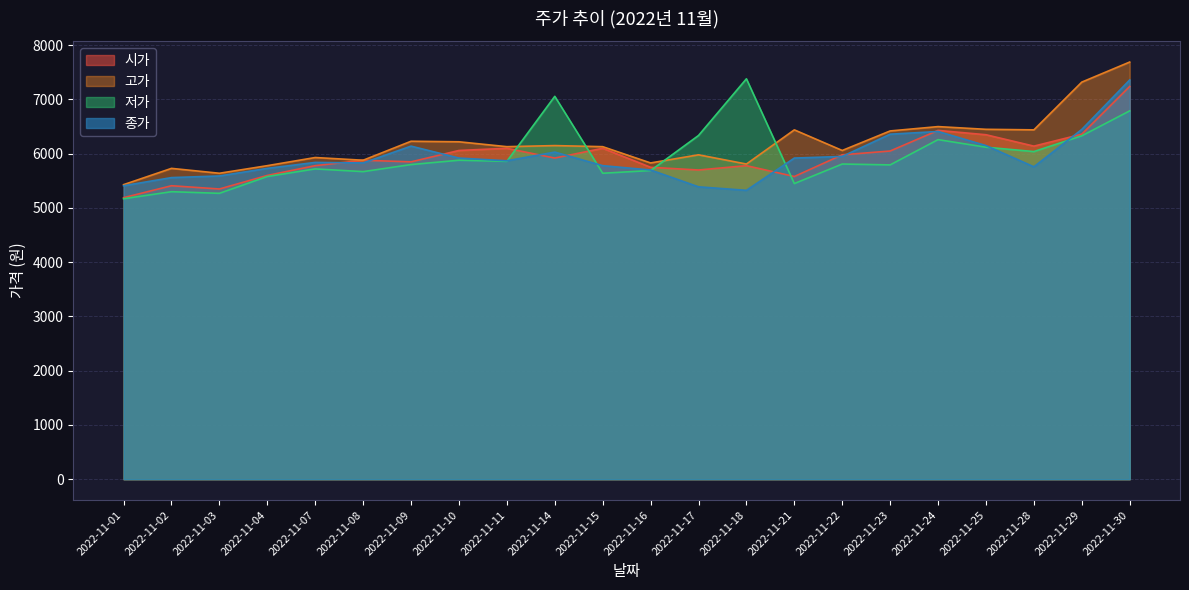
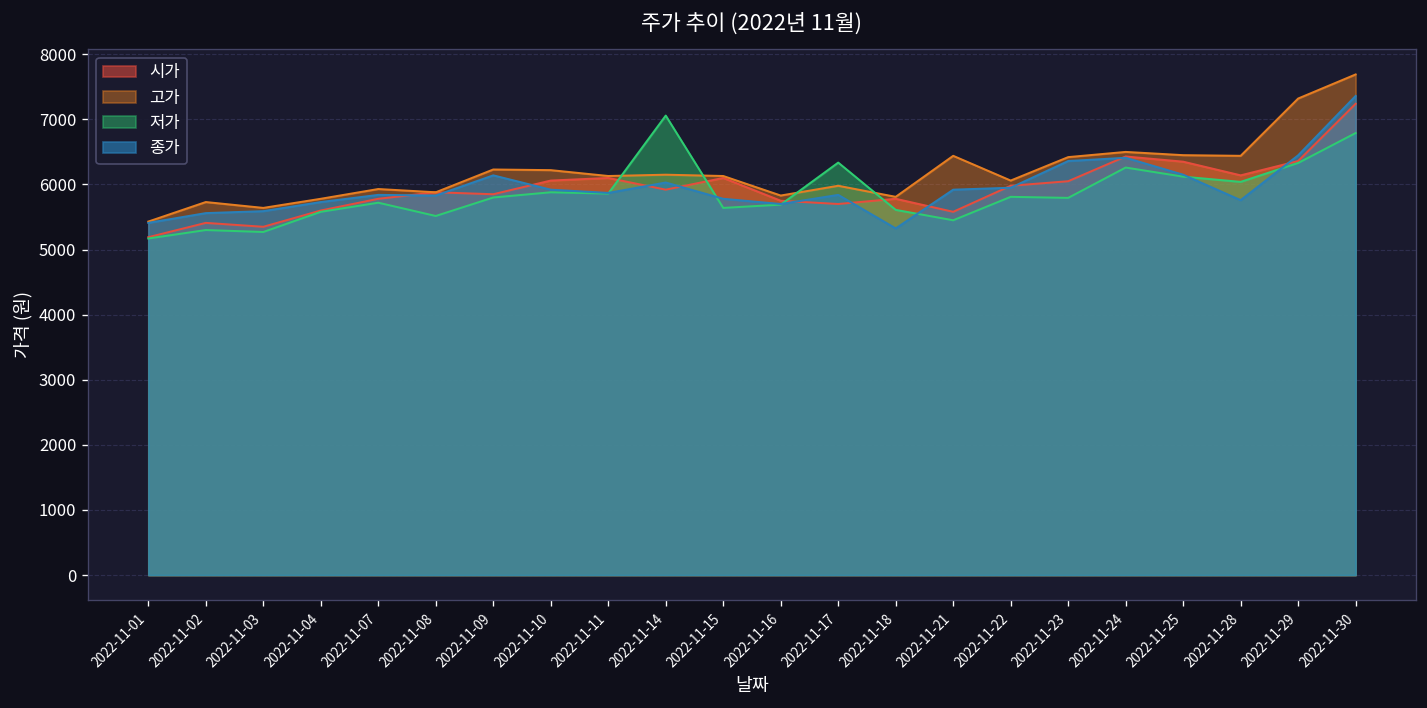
  {
    "저가": {
      "2022-11-02": 5300,
      "2022-11-03": 5300,
      "2022-11-07": 5700,
-     "2022-11-08": 5700,
+     "2022-11-08": 5500,
      "2022-11-09": 5800,
      "2022-11-14": 7100,
      "2022-11-15": 5600,
      "2022-11-17": 6300,
-     "2022-11-18": 7400,
+     "2022-11-18": 5600,
      "2022-11-21": 5500,
      "2022-11-22": 5800,
      "2022-11-23": 5800,
      "2022-11-24": 6300,
      "2022-11-28": 6000,
      "2022-11-30": 6800
    },
    "종가": {
      "2022-11-02": 5600,
      "2022-11-03": 5600,
      "2022-11-04": 5700,
      "2022-11-07": 5800,
      "2022-11-08": 5800,
      "2022-11-09": 6100,
      "2022-11-14": 6000,
      "2022-11-15": 5800,
-     "2022-11-17": 5400,
+     "2022-11-17": 5800,
      "2022-11-18": 5300,
      "2022-11-21": 5900,
      "2022-11-23": 6400,
      "2022-11-28": 5800,
      "2022-11-29": 6400,
      "2022-11-30": 7400
    }
  }
